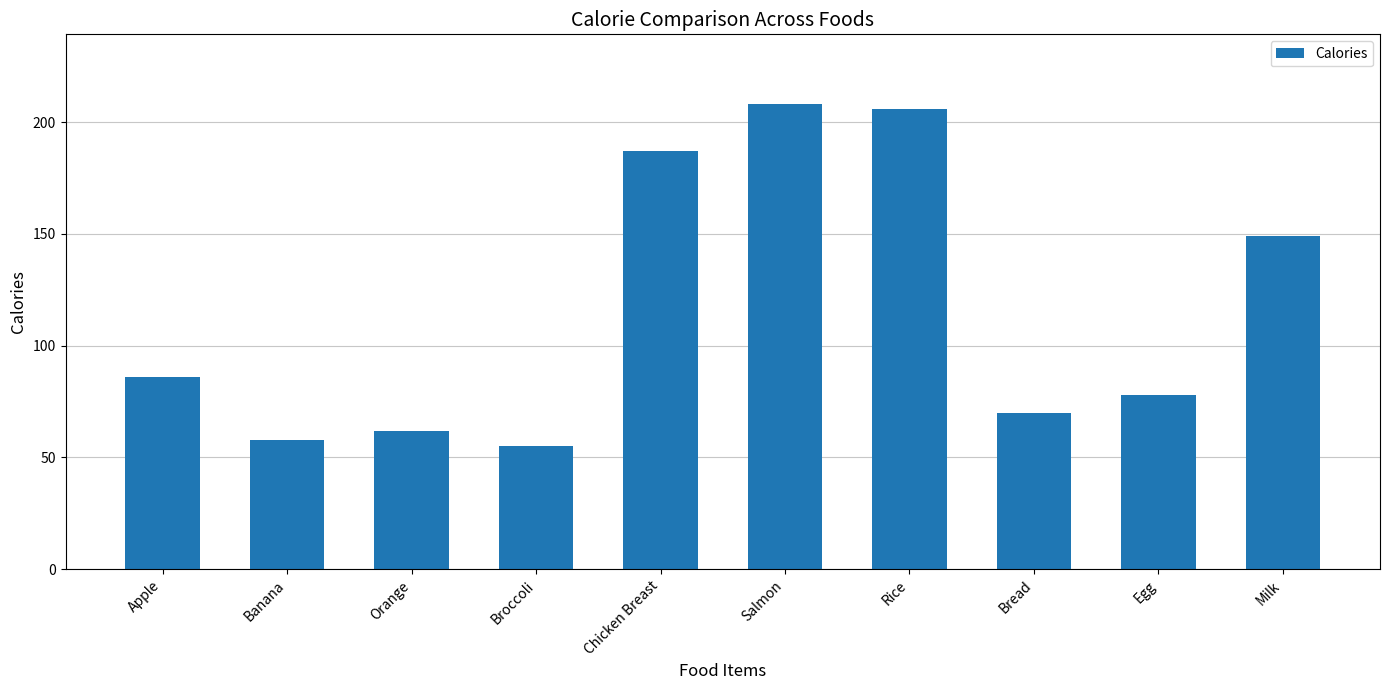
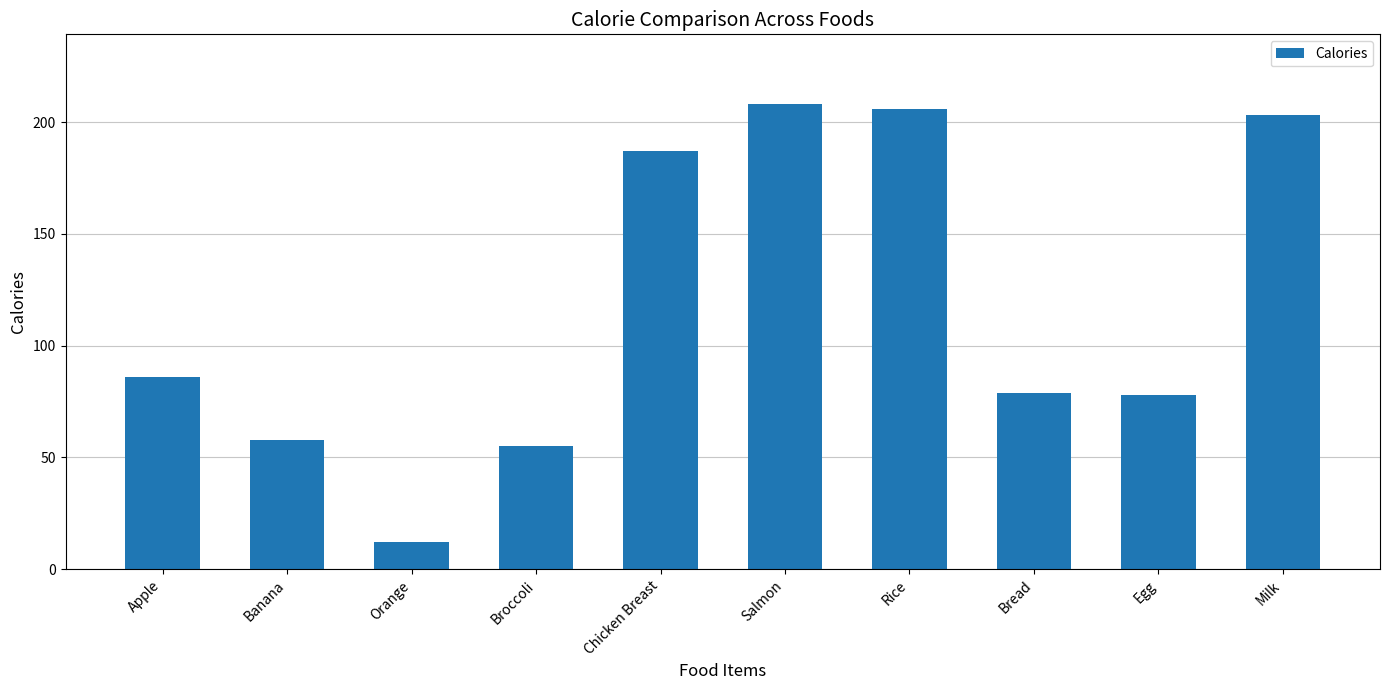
  {
    "Apple": 86,
    "Banana": 58,
-   "Orange": 62,
+   "Orange": 12,
    "Broccoli": 55,
    "Chicken Breast": 187,
    "Salmon": 208,
    "Rice": 206,
-   "Bread": 70,
+   "Bread": 79,
    "Egg": 78,
-   "Milk": 149
+   "Milk": 203
  }
